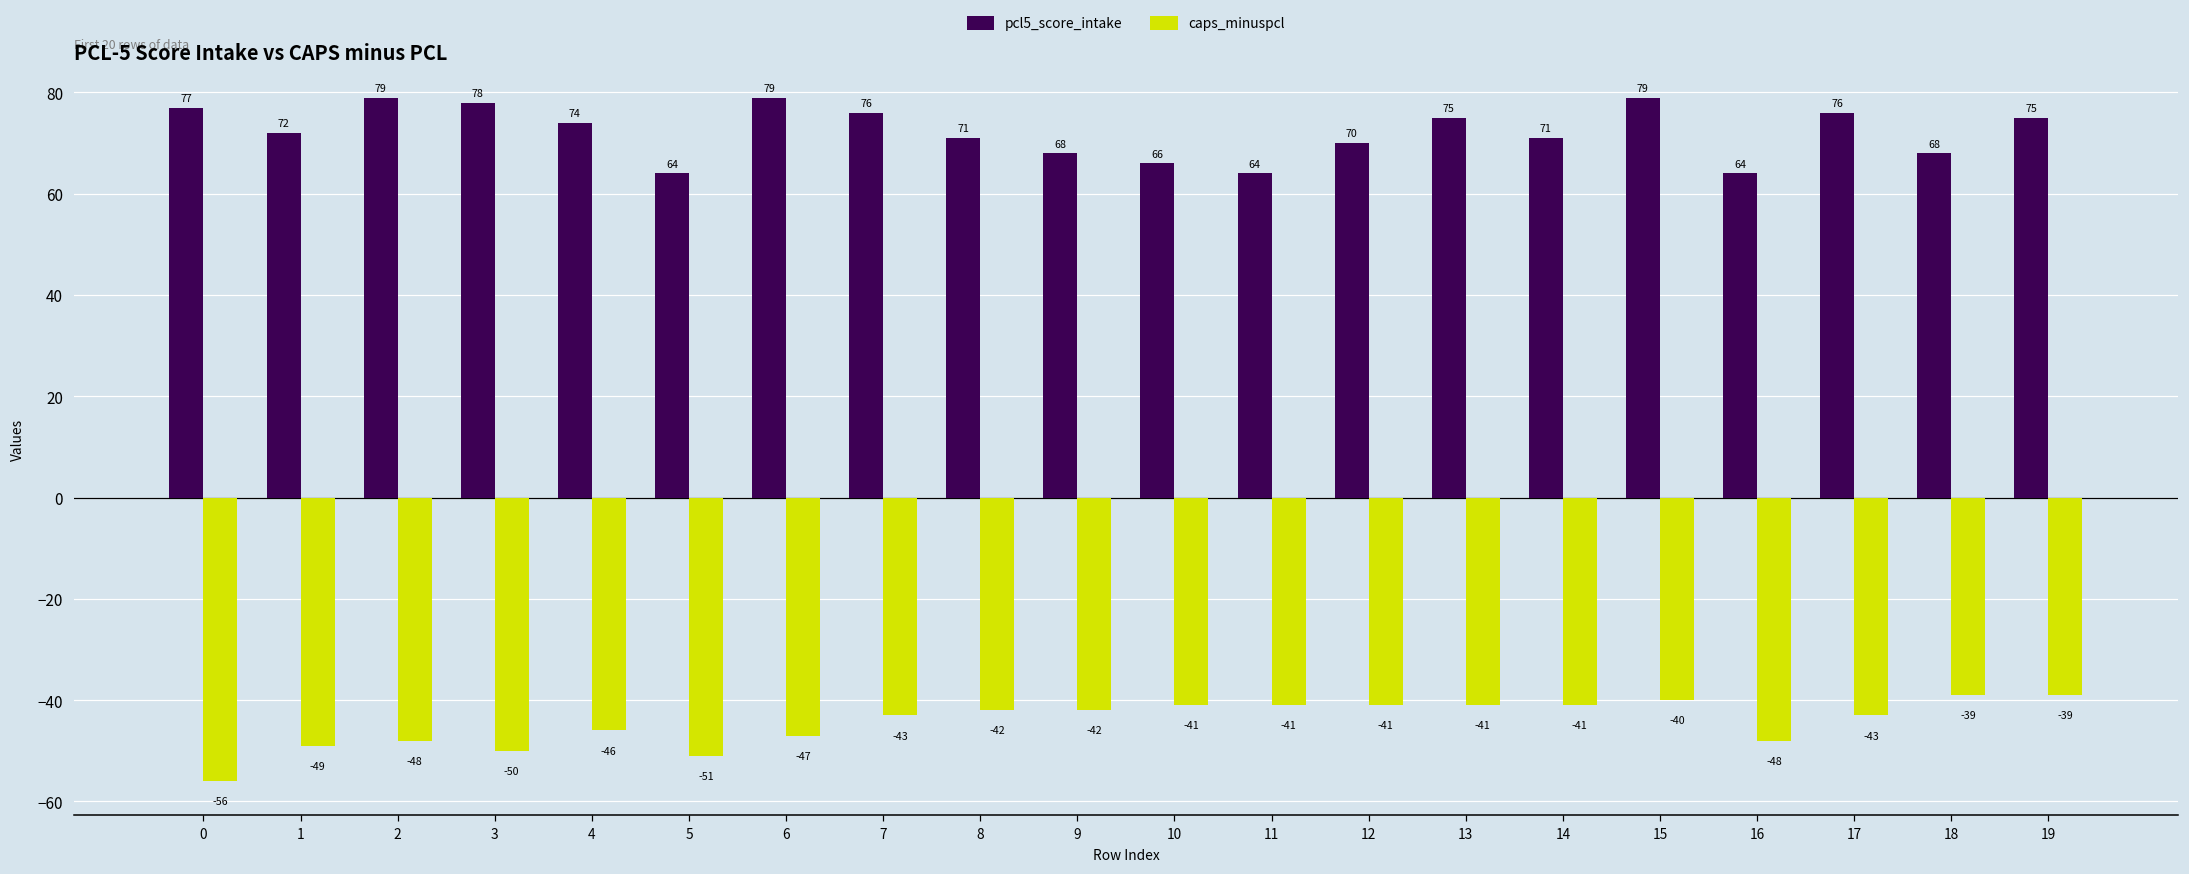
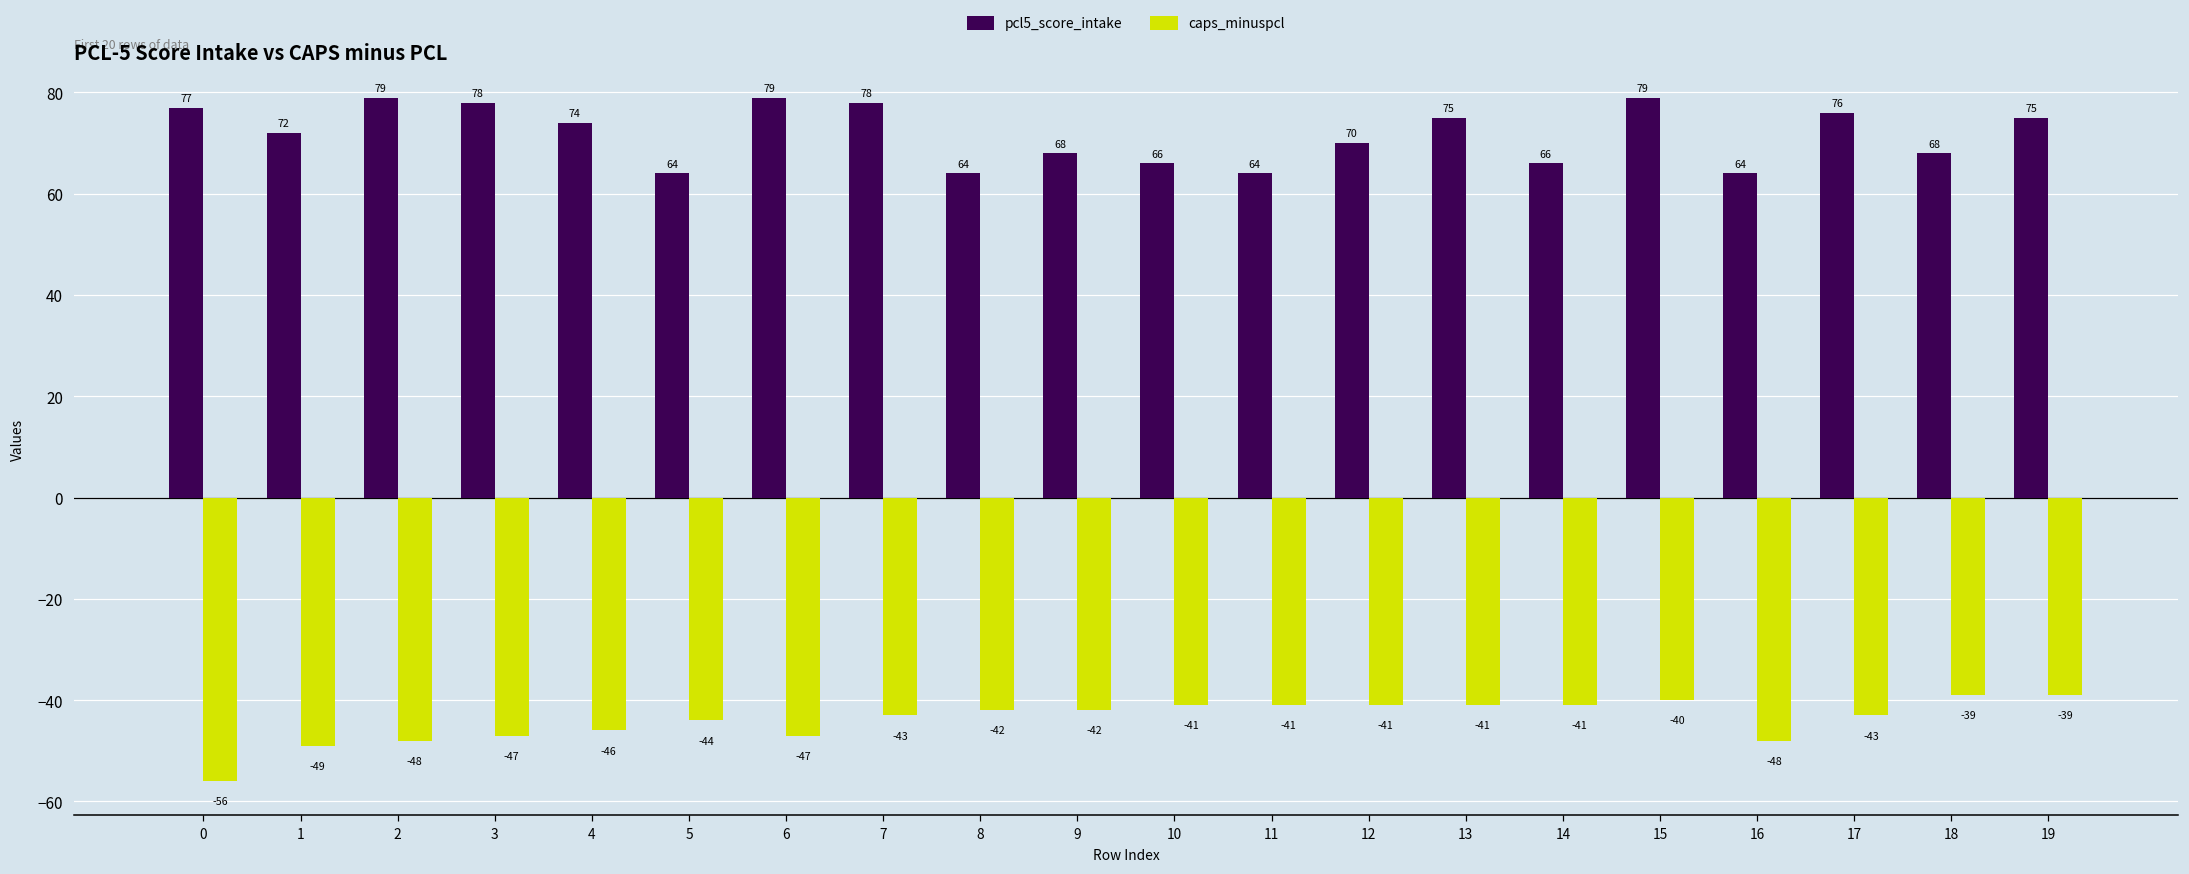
  {
    "pcl5_score_intake": {
      "0": 77,
      "1": 72,
      "2": 79,
      "3": 78,
      "4": 74,
      "5": 64,
      "6": 79,
-     "7": 76,
-     "8": 71,
+     "7": 78,
+     "8": 64,
      "9": 68,
      "10": 66,
      "11": 64,
      "12": 70,
      "13": 75,
-     "14": 71,
+     "14": 66,
      "15": 79,
      "16": 64,
      "17": 76,
      "18": 68,
      "19": 75
    },
    "caps_minuspcl": {
      "0": -56,
      "1": -49,
      "2": -48,
-     "3": -50,
+     "3": -47,
      "4": -46,
-     "5": -51,
+     "5": -44,
      "6": -47,
      "7": -43,
      "8": -42,
      "9": -42,
      "10": -41,
      "11": -41,
      "12": -41,
      "13": -41,
      "14": -41,
      "15": -40,
      "16": -48,
      "17": -43,
      "18": -39,
      "19": -39
    }
  }
